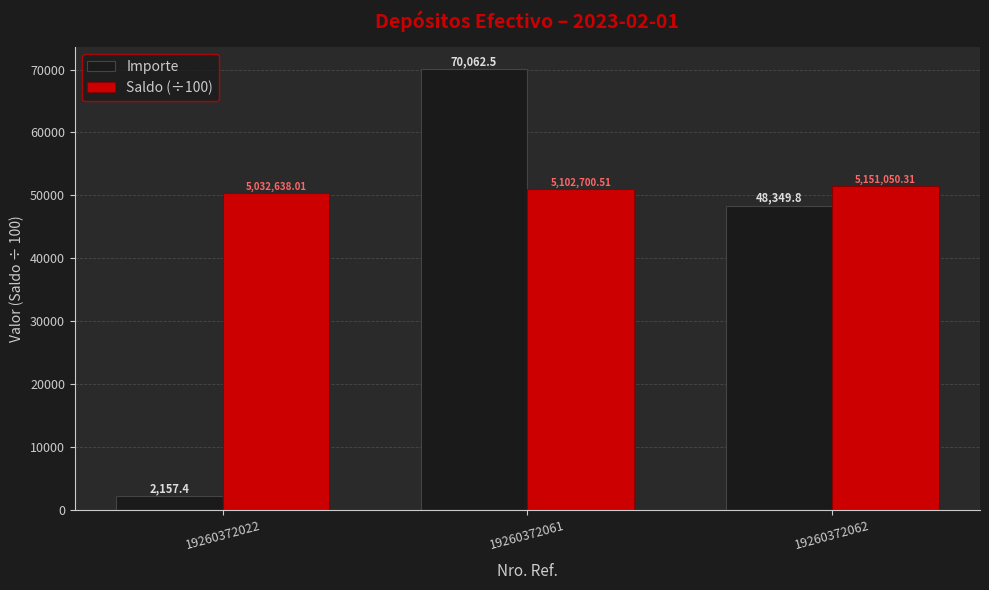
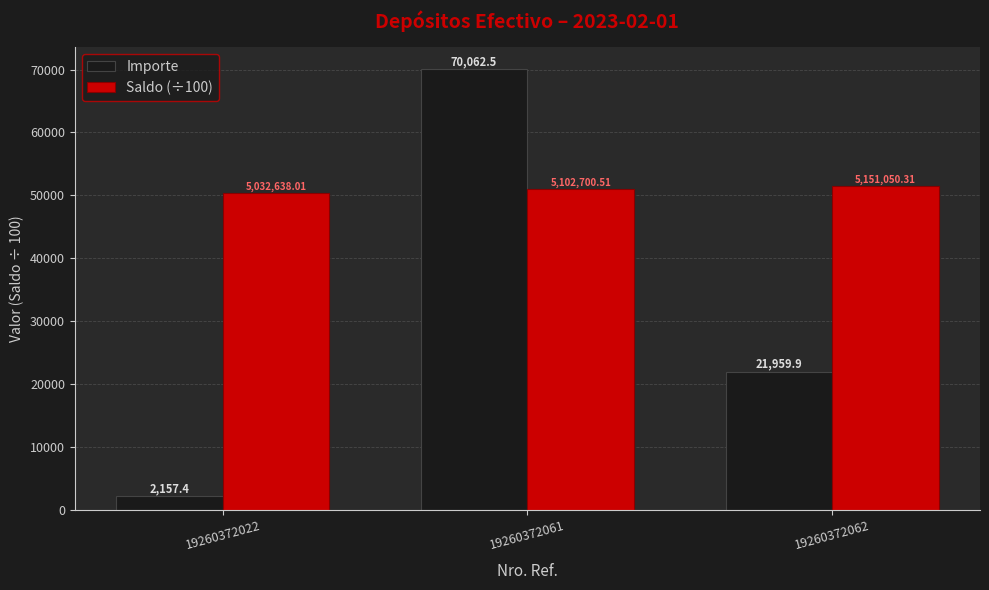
  {
    "Importe": {
      "19260372022": "2,157.4",
      "19260372061": "70,062.5",
-     "19260372062": "48,349.8"
+     "19260372062": "21,959.9"
    }
  }
